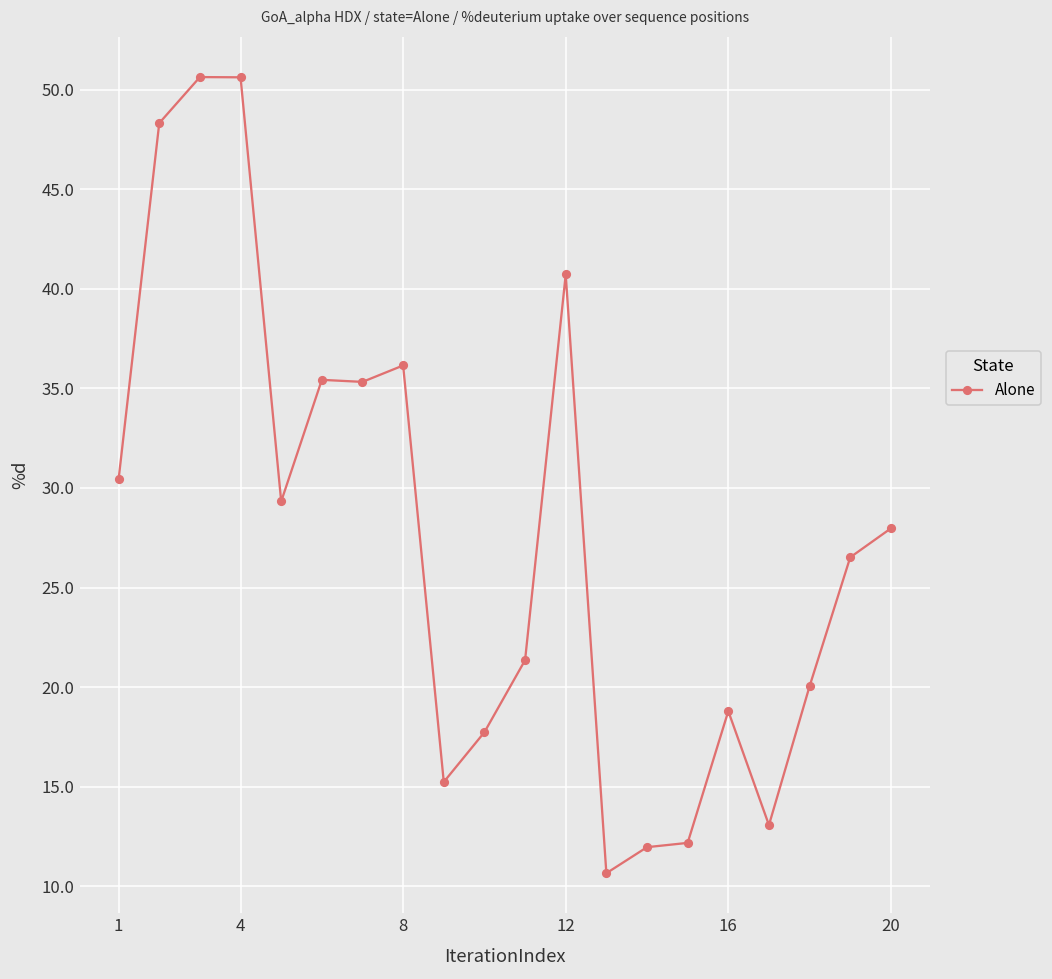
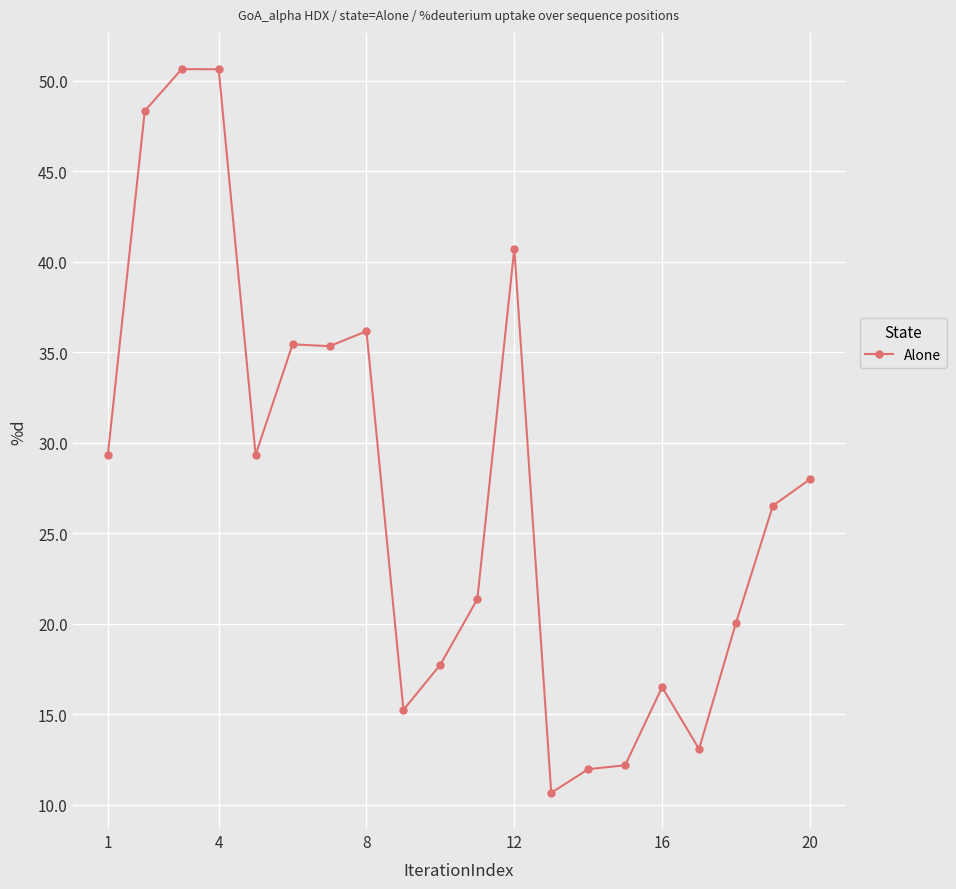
  {
-   "1": 30.4,
+   "1": 29.3,
    "4": 50.6,
    "8": 36.2,
    "12": 40.7,
-   "16": 18.8,
+   "16": 16.5,
    "20": 28.0
  }
